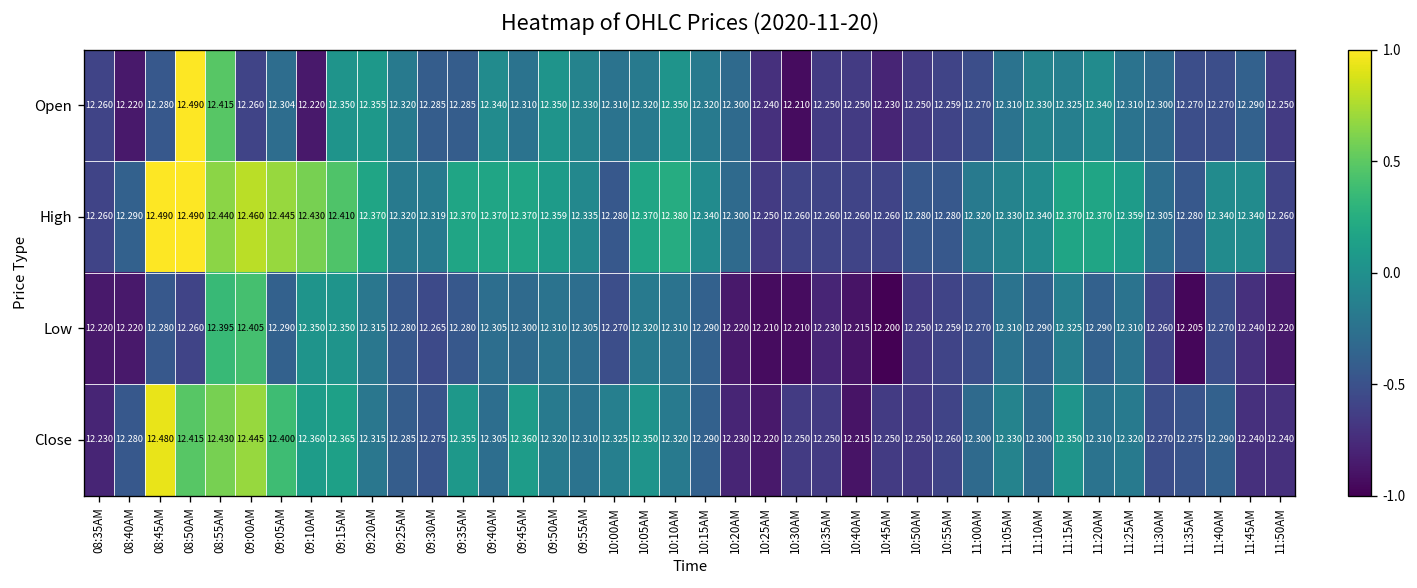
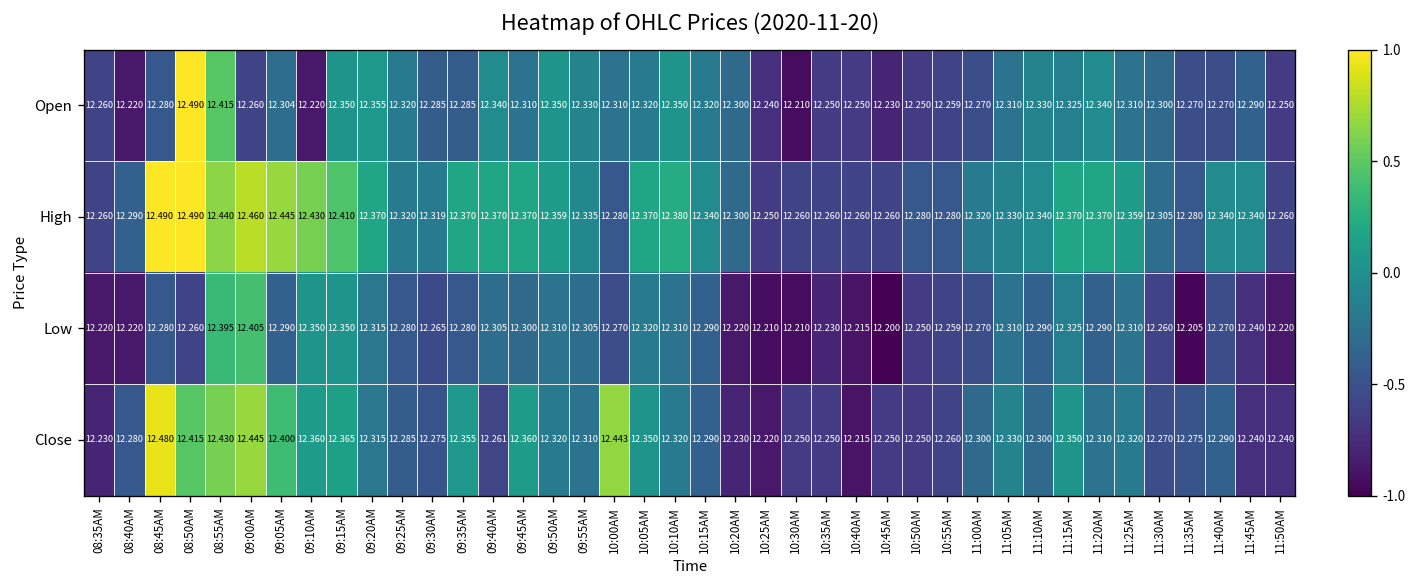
  {
    "Open": {
      "08:35AM": 12.260,
      "08:40AM": 12.220,
      "08:45AM": 12.280,
      "08:50AM": 12.490,
      "08:55AM": 12.415,
      "09:00AM": 12.260,
      "09:05AM": 12.304,
      "09:10AM": 12.220,
      "09:15AM": 12.350,
      "09:20AM": 12.355,
      "09:25AM": 12.320,
      "09:30AM": 12.285,
      "09:35AM": 12.285,
      "09:40AM": 12.340,
      "09:45AM": 12.310,
      "09:50AM": 12.350,
      "09:55AM": 12.330,
      "10:00AM": 12.310,
      "10:05AM": 12.320,
      "10:10AM": 12.350,
      "10:15AM": 12.320,
      "10:20AM": 12.300,
      "10:25AM": 12.240,
      "10:30AM": 12.210,
      "10:35AM": 12.250,
      "10:40AM": 12.250,
      "10:45AM": 12.230,
      "10:50AM": 12.250,
      "10:55AM": 12.259,
      "11:00AM": 12.270,
      "11:05AM": 12.310,
      "11:10AM": 12.330,
      "11:15AM": 12.325,
      "11:20AM": 12.340,
      "11:25AM": 12.310,
      "11:30AM": 12.300,
      "11:35AM": 12.270,
      "11:40AM": 12.270,
      "11:45AM": 12.290,
      "11:50AM": 12.250
    },
    "High": {
      "08:35AM": 12.260,
      "08:40AM": 12.290,
      "08:45AM": 12.490,
      "08:50AM": 12.490,
      "08:55AM": 12.440,
      "09:00AM": 12.460,
      "09:05AM": 12.445,
      "09:10AM": 12.430,
      "09:15AM": 12.410,
      "09:20AM": 12.370,
      "09:25AM": 12.320,
      "09:30AM": 12.319,
      "09:35AM": 12.370,
      "09:40AM": 12.370,
      "09:45AM": 12.370,
      "09:50AM": 12.359,
      "09:55AM": 12.335,
      "10:00AM": 12.280,
      "10:05AM": 12.370,
      "10:10AM": 12.380,
      "10:15AM": 12.340,
      "10:20AM": 12.300,
      "10:25AM": 12.250,
      "10:30AM": 12.260,
      "10:35AM": 12.260,
      "10:40AM": 12.260,
      "10:45AM": 12.260,
      "10:50AM": 12.280,
      "10:55AM": 12.280,
      "11:00AM": 12.320,
      "11:05AM": 12.330,
      "11:10AM": 12.340,
      "11:15AM": 12.370,
      "11:20AM": 12.370,
      "11:25AM": 12.359,
      "11:30AM": 12.305,
      "11:35AM": 12.280,
      "11:40AM": 12.340,
      "11:45AM": 12.340,
      "11:50AM": 12.260
    },
    "Low": {
      "08:35AM": 12.220,
      "08:40AM": 12.220,
      "08:45AM": 12.280,
      "08:50AM": 12.260,
      "08:55AM": 12.395,
      "09:00AM": 12.405,
      "09:05AM": 12.290,
      "09:10AM": 12.350,
      "09:15AM": 12.350,
      "09:20AM": 12.315,
      "09:25AM": 12.280,
      "09:30AM": 12.265,
      "09:35AM": 12.280,
      "09:40AM": 12.305,
      "09:45AM": 12.300,
      "09:50AM": 12.310,
      "09:55AM": 12.305,
      "10:00AM": 12.270,
      "10:05AM": 12.320,
      "10:10AM": 12.310,
      "10:15AM": 12.290,
      "10:20AM": 12.220,
      "10:25AM": 12.210,
      "10:30AM": 12.210,
      "10:35AM": 12.230,
      "10:40AM": 12.215,
      "10:45AM": 12.200,
      "10:50AM": 12.250,
      "10:55AM": 12.259,
      "11:00AM": 12.270,
      "11:05AM": 12.310,
      "11:10AM": 12.290,
      "11:15AM": 12.325,
      "11:20AM": 12.290,
      "11:25AM": 12.310,
      "11:30AM": 12.260,
      "11:35AM": 12.205,
      "11:40AM": 12.270,
      "11:45AM": 12.240,
      "11:50AM": 12.220
    },
    "Close": {
      "08:35AM": 12.230,
      "08:40AM": 12.280,
      "08:45AM": 12.480,
      "08:50AM": 12.415,
      "08:55AM": 12.430,
      "09:00AM": 12.445,
      "09:05AM": 12.400,
      "09:10AM": 12.360,
      "09:15AM": 12.365,
      "09:20AM": 12.315,
      "09:25AM": 12.285,
      "09:30AM": 12.275,
      "09:35AM": 12.355,
-     "09:40AM": 12.305,
+     "09:40AM": 12.261,
      "09:45AM": 12.360,
      "09:50AM": 12.320,
      "09:55AM": 12.310,
-     "10:00AM": 12.325,
+     "10:00AM": 12.443,
      "10:05AM": 12.350,
      "10:10AM": 12.320,
      "10:15AM": 12.290,
      "10:20AM": 12.230,
      "10:25AM": 12.220,
      "10:30AM": 12.250,
      "10:35AM": 12.250,
      "10:40AM": 12.215,
      "10:45AM": 12.250,
      "10:50AM": 12.250,
      "10:55AM": 12.260,
      "11:00AM": 12.300,
      "11:05AM": 12.330,
      "11:10AM": 12.300,
      "11:15AM": 12.350,
      "11:20AM": 12.310,
      "11:25AM": 12.320,
      "11:30AM": 12.270,
      "11:35AM": 12.275,
      "11:40AM": 12.290,
      "11:45AM": 12.240,
      "11:50AM": 12.240
    }
  }
